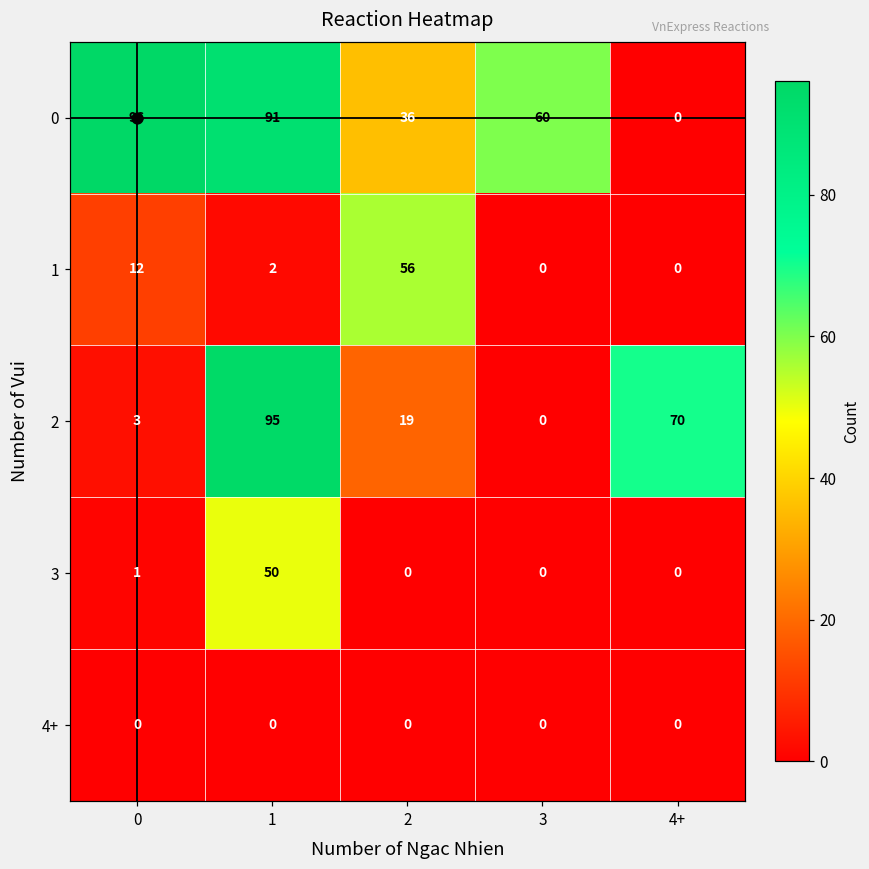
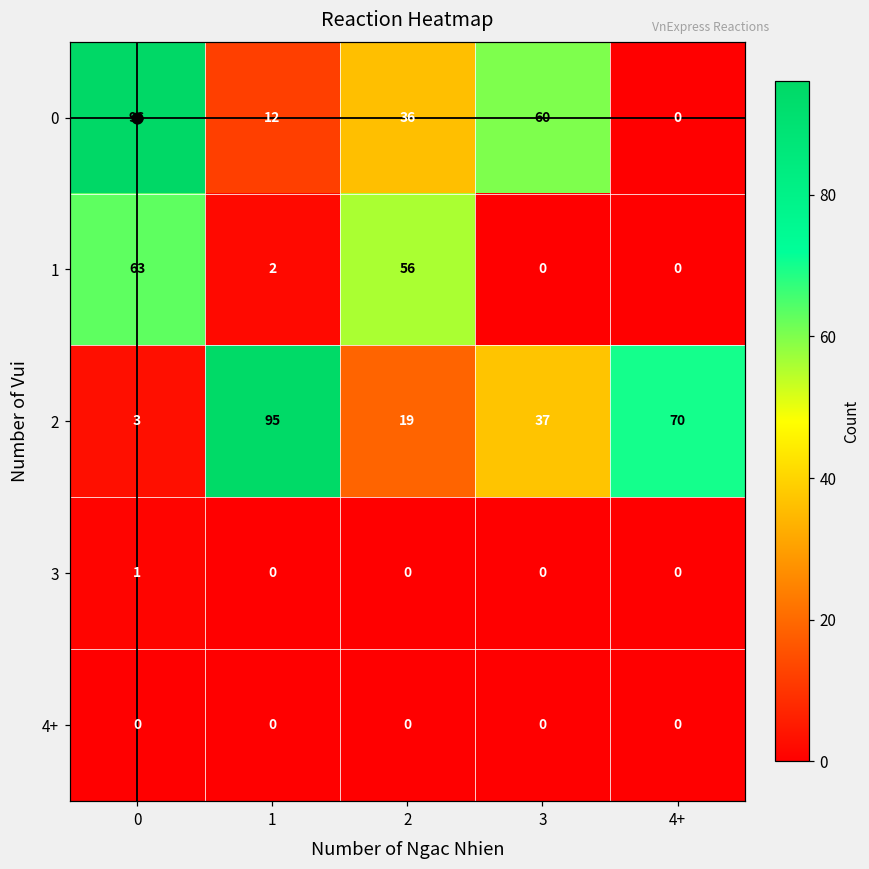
  {
    "0": {
-     "1": 91,
+     "1": 12,
      "2": 36,
      "3": 60,
      "4+": 0
    },
    "1": {
-     "0": 12,
+     "0": 63,
      "1": 2,
      "2": 56,
      "3": 0,
      "4+": 0
    },
    "2": {
      "0": 3,
      "1": 95,
      "2": 19,
-     "3": 0,
+     "3": 37,
      "4+": 70
    },
    "3": {
      "0": 1,
-     "1": 50,
+     "1": 0,
      "2": 0,
      "3": 0,
      "4+": 0
    },
    "4+": {
      "0": 0,
      "1": 0,
      "2": 0,
      "3": 0,
      "4+": 0
    }
  }
